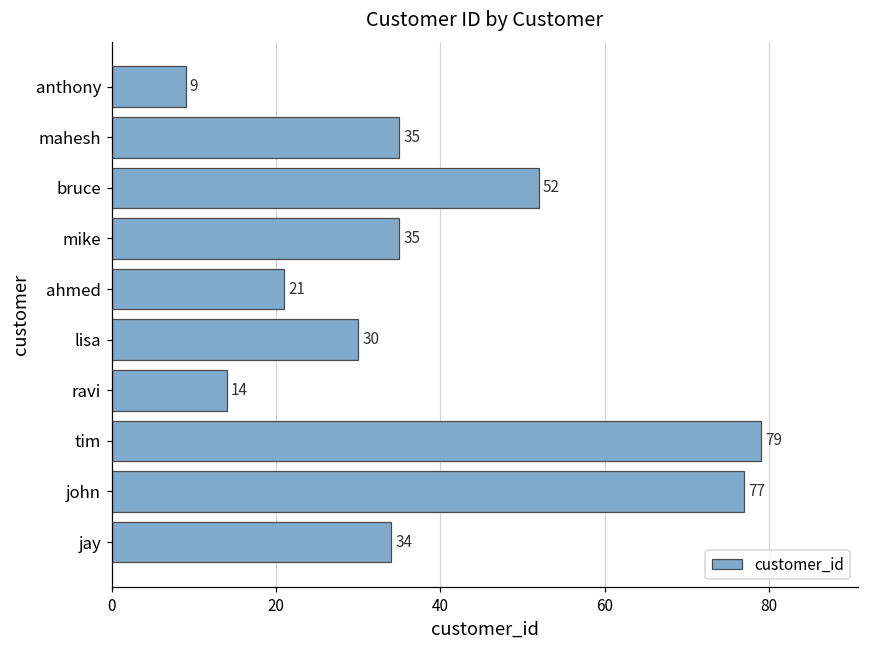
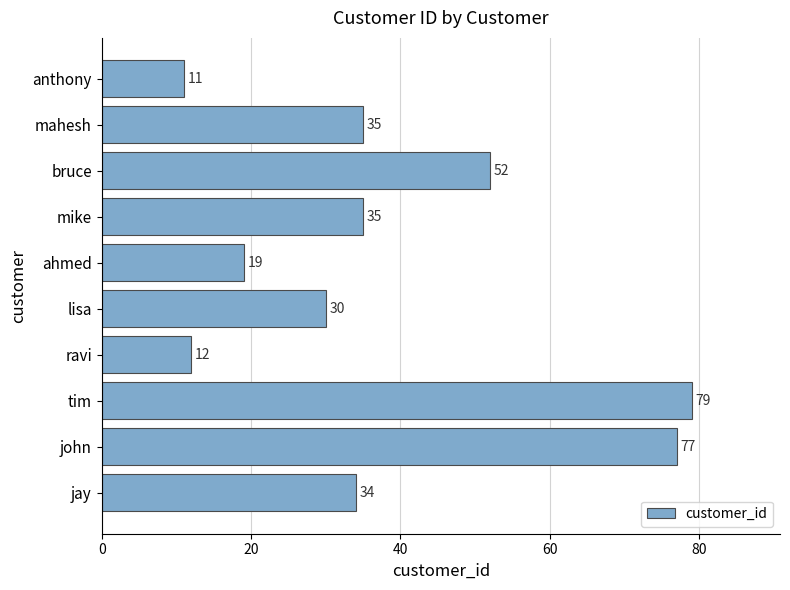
  {
-   "anthony": 9,
+   "anthony": 11,
    "mahesh": 35,
    "bruce": 52,
    "mike": 35,
-   "ahmed": 21,
+   "ahmed": 19,
    "lisa": 30,
-   "ravi": 14,
+   "ravi": 12,
    "tim": 79,
    "john": 77,
    "jay": 34
  }
